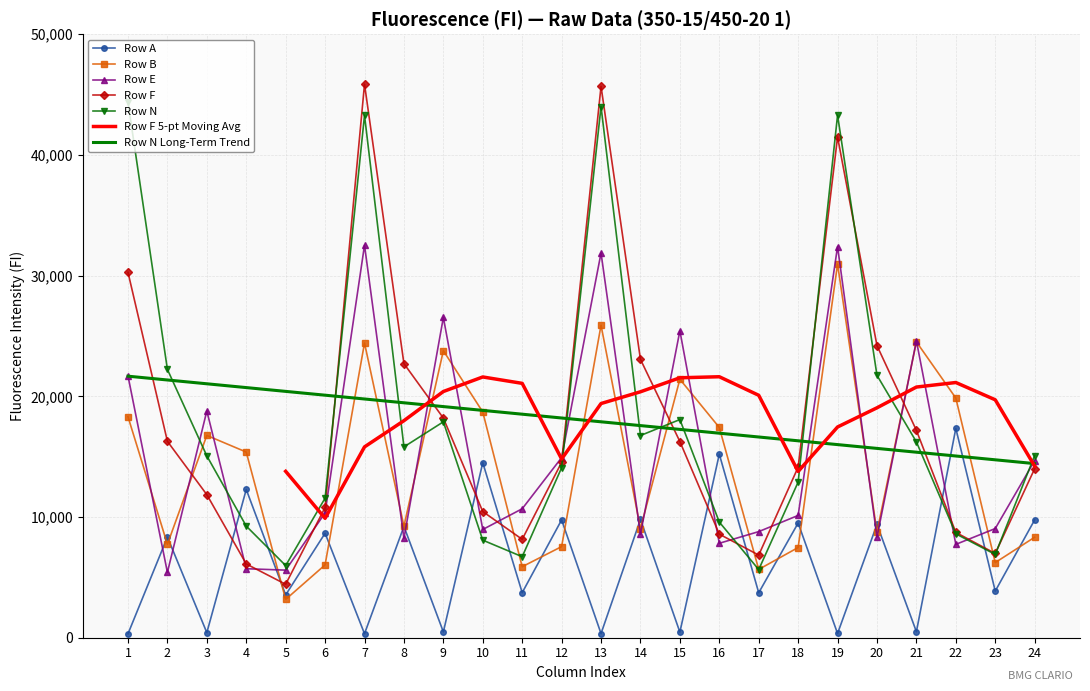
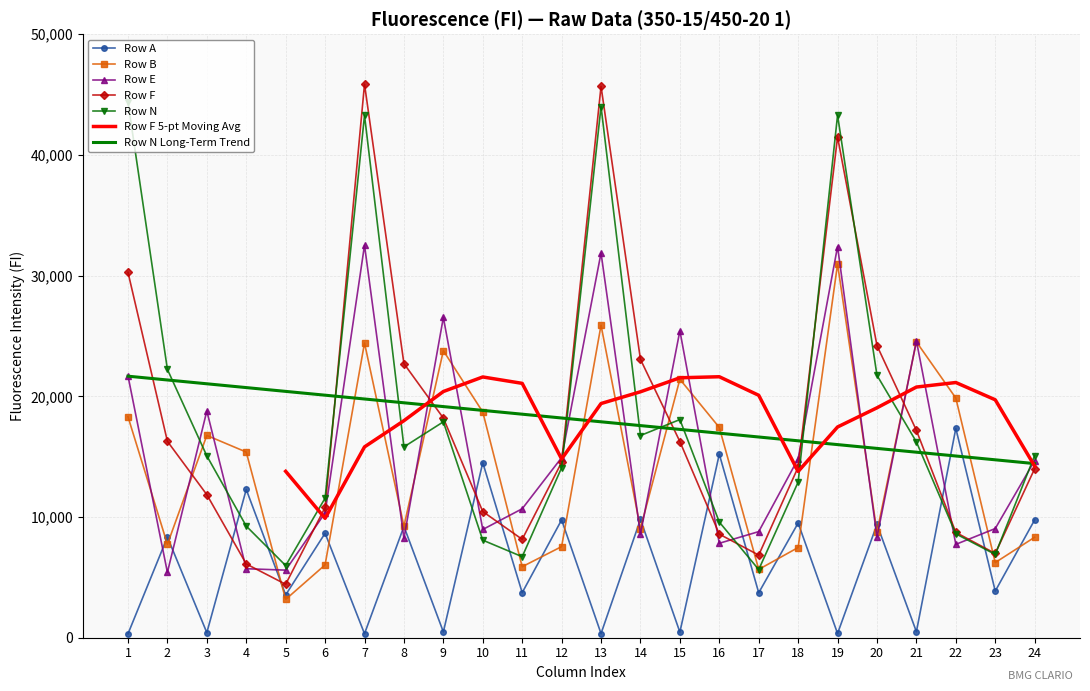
  {
    "Row A": {
      "1": "300",
      "2": "8,300",
      "3": "400",
      "4": "12,300",
      "5": "3,500",
      "6": "8,700",
      "7": "300",
      "9": "500",
      "10": "14,500",
      "11": "3,700",
      "12": "9,800",
      "13": "300",
      "14": "9,800",
      "15": "500",
      "16": "15,200",
      "17": "3,700",
      "18": "9,500",
      "19": "400",
      "20": "9,400",
      "21": "500",
      "22": "17,300",
      "23": "3,900",
      "24": "9,800"
    },
    "Row B": {
      "1": "18,300",
      "2": "7,700",
      "3": "16,800",
      "4": "15,400",
      "5": "3,200",
      "6": "6,000",
      "7": "24,400",
      "9": "23,800",
      "11": "5,900",
      "12": "7,600",
      "13": "25,900",
      "14": "9,000",
      "16": "17,400",
      "18": "7,500",
      "19": "31,000",
      "20": "8,800",
      "22": "19,900",
      "23": "6,200",
      "24": "8,300"
    },
    "Row E": {
      "2": "5,400",
      "3": "18,800",
      "4": "5,700",
      "5": "5,600",
      "6": "10,300",
      "7": "32,500",
      "8": "8,200",
      "9": "26,500",
      "10": "9,000",
      "11": "10,700",
      "13": "31,900",
      "14": "8,600",
      "15": "25,400",
      "16": "7,800",
      "17": "8,800",
-     "18": "10,100",
+     "18": "14,800",
      "19": "32,400",
      "20": "8,300",
      "22": "7,700",
      "23": "9,000",
      "24": "14,700"
    },
    "Row F": {
      "1": "30,300",
      "2": "16,300",
      "3": "11,900",
      "4": "6,100",
      "5": "4,400",
      "6": "10,800",
      "7": "45,900",
      "8": "22,700",
      "9": "18,200",
      "10": "10,500",
      "11": "8,200",
      "12": "14,500",
      "13": "45,700",
      "14": "23,100",
      "15": "16,300",
      "16": "8,600",
      "17": "6,800",
      "18": "14,100",
      "19": "41,500",
      "20": "24,200",
      "21": "17,200",
      "24": "14,000"
    },
    "Row F 5-pt Moving Avg": {
      "5": "13,800",
      "6": "9,900",
      "7": "15,800",
      "8": "18,000",
      "9": "20,400",
      "10": "21,600",
      "11": "21,100",
      "13": "19,400",
      "14": "20,400",
      "16": "21,600",
      "17": "20,100",
      "18": "13,800",
      "19": "17,500",
      "20": "19,100",
      "21": "20,800",
      "22": "21,100",
      "23": "19,700"
    }
  }
